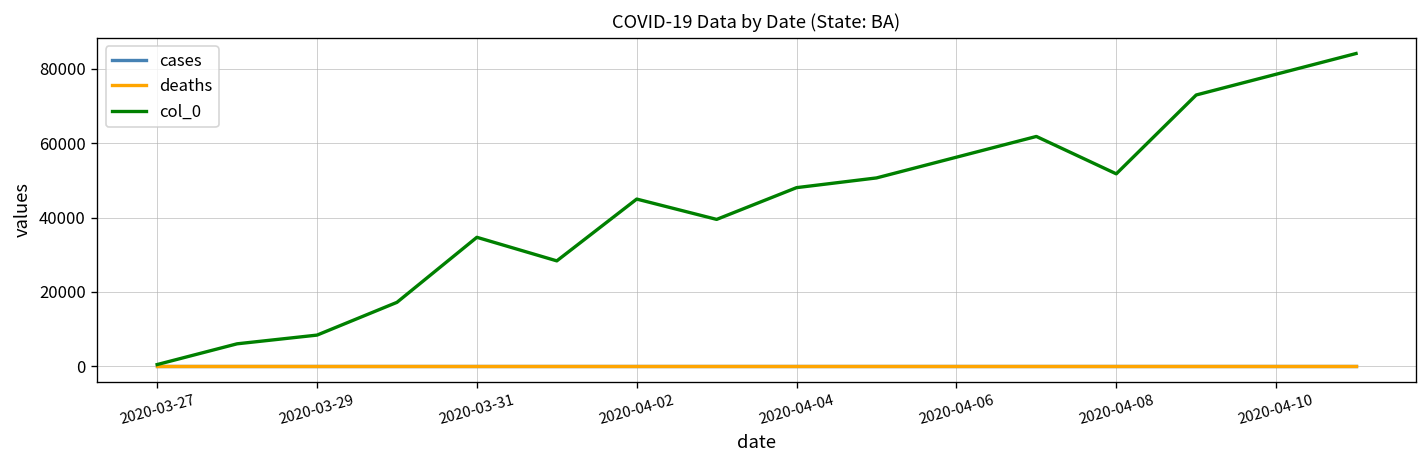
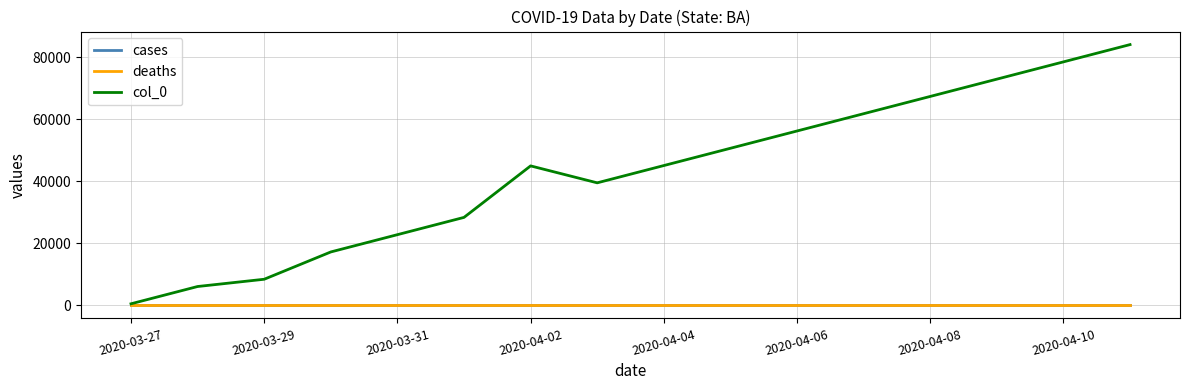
  {
    "deaths": {
      "2020-03-29": 0,
      "2020-03-31": 0,
      "2020-04-02": 0,
      "2020-04-04": 0,
      "2020-04-06": 0,
      "2020-04-08": 0,
      "2020-04-10": 0
    },
    "col_0": {
      "2020-03-29": 8000,
-     "2020-03-31": 35000,
+     "2020-03-31": 23000,
      "2020-04-02": 45000,
-     "2020-04-04": 48000,
+     "2020-04-04": 45000,
      "2020-04-06": 56000,
-     "2020-04-08": 52000,
+     "2020-04-08": 67000,
      "2020-04-10": 78000
    }
  }
